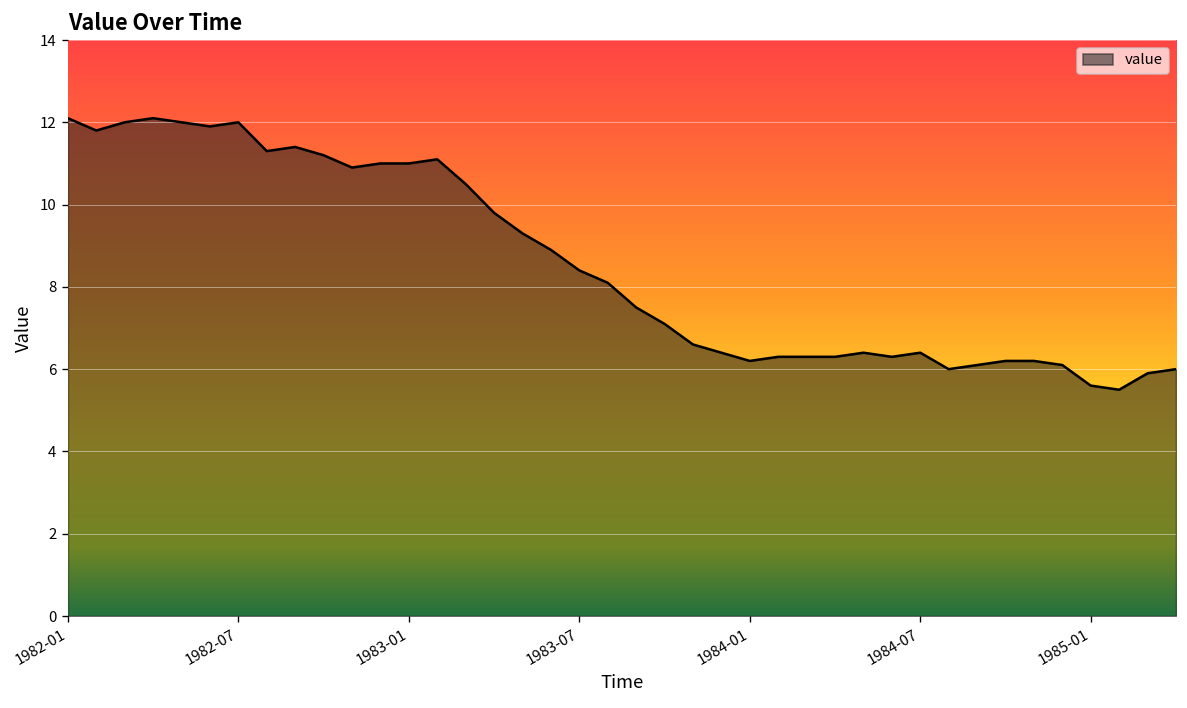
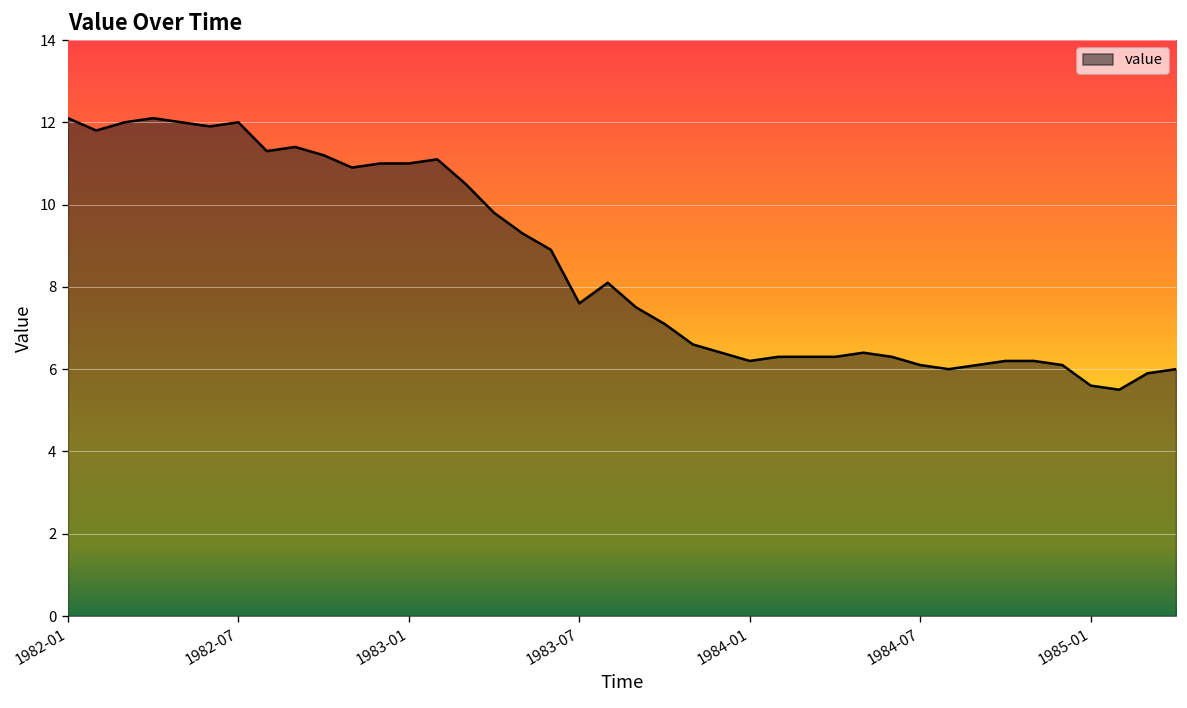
  {
    "1982-01": 12.1,
    "1982-07": 12.0,
    "1983-01": 11.0,
-   "1983-07": 8.4,
+   "1983-07": 7.6,
    "1984-01": 6.2,
-   "1984-07": 6.4,
+   "1984-07": 6.1,
    "1985-01": 5.6
  }
